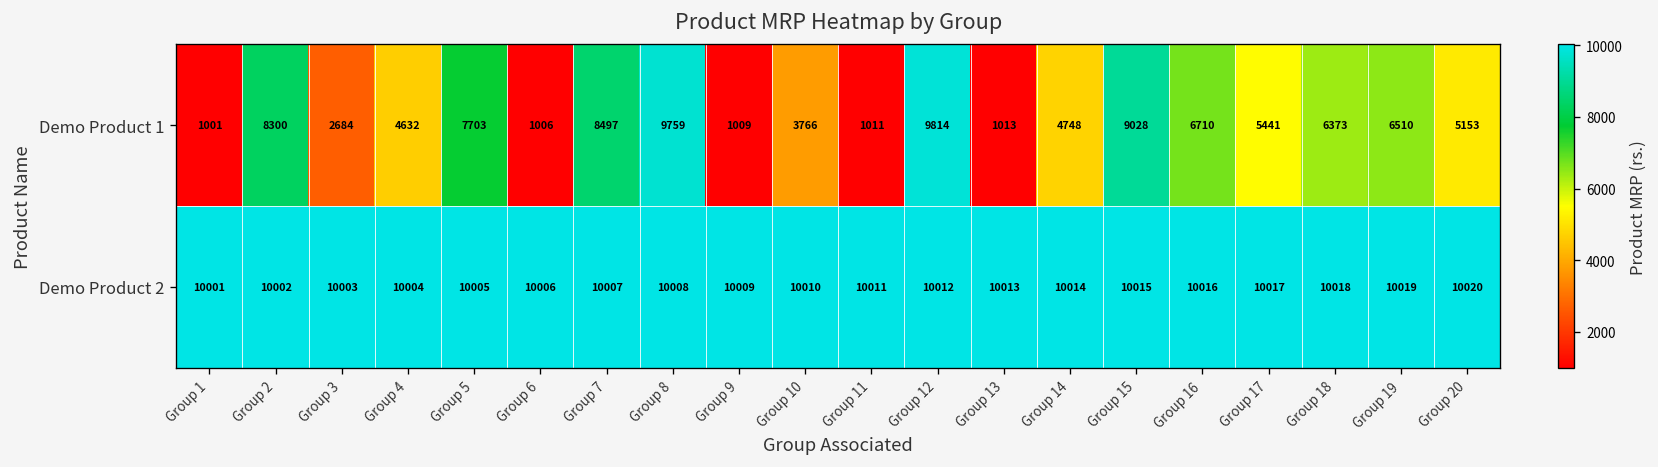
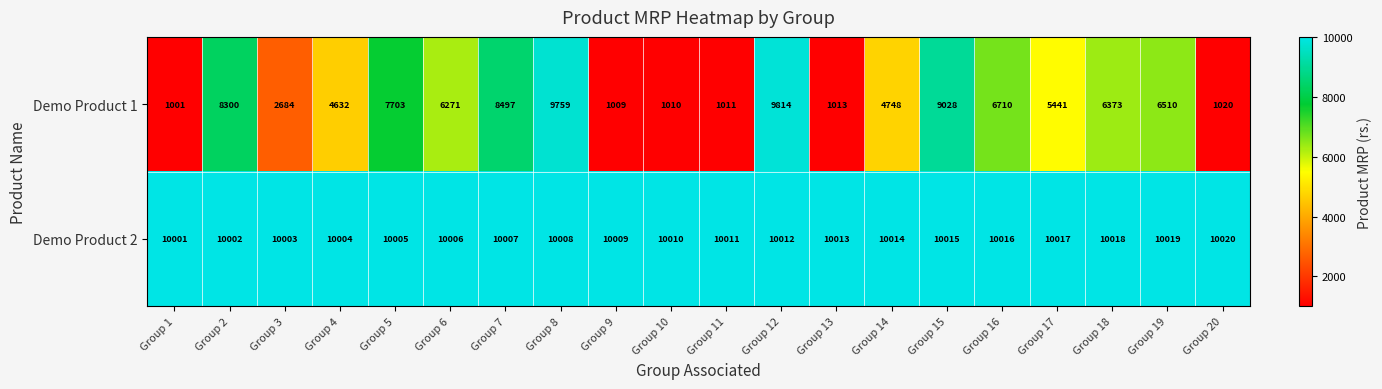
  {
    "Demo Product 1": {
      "Group 1": 1001,
      "Group 2": 8300,
      "Group 3": 2684,
      "Group 4": 4632,
      "Group 5": 7703,
-     "Group 6": 1006,
+     "Group 6": 6271,
      "Group 7": 8497,
      "Group 8": 9759,
      "Group 9": 1009,
-     "Group 10": 3766,
+     "Group 10": 1010,
      "Group 11": 1011,
      "Group 12": 9814,
      "Group 13": 1013,
      "Group 14": 4748,
      "Group 15": 9028,
      "Group 16": 6710,
      "Group 17": 5441,
      "Group 18": 6373,
      "Group 19": 6510,
-     "Group 20": 5153
+     "Group 20": 1020
    },
    "Demo Product 2": {
      "Group 1": 10001,
      "Group 2": 10002,
      "Group 3": 10003,
      "Group 4": 10004,
      "Group 5": 10005,
      "Group 6": 10006,
      "Group 7": 10007,
      "Group 8": 10008,
      "Group 9": 10009,
      "Group 10": 10010,
      "Group 11": 10011,
      "Group 12": 10012,
      "Group 13": 10013,
      "Group 14": 10014,
      "Group 15": 10015,
      "Group 16": 10016,
      "Group 17": 10017,
      "Group 18": 10018,
      "Group 19": 10019,
      "Group 20": 10020
    }
  }
